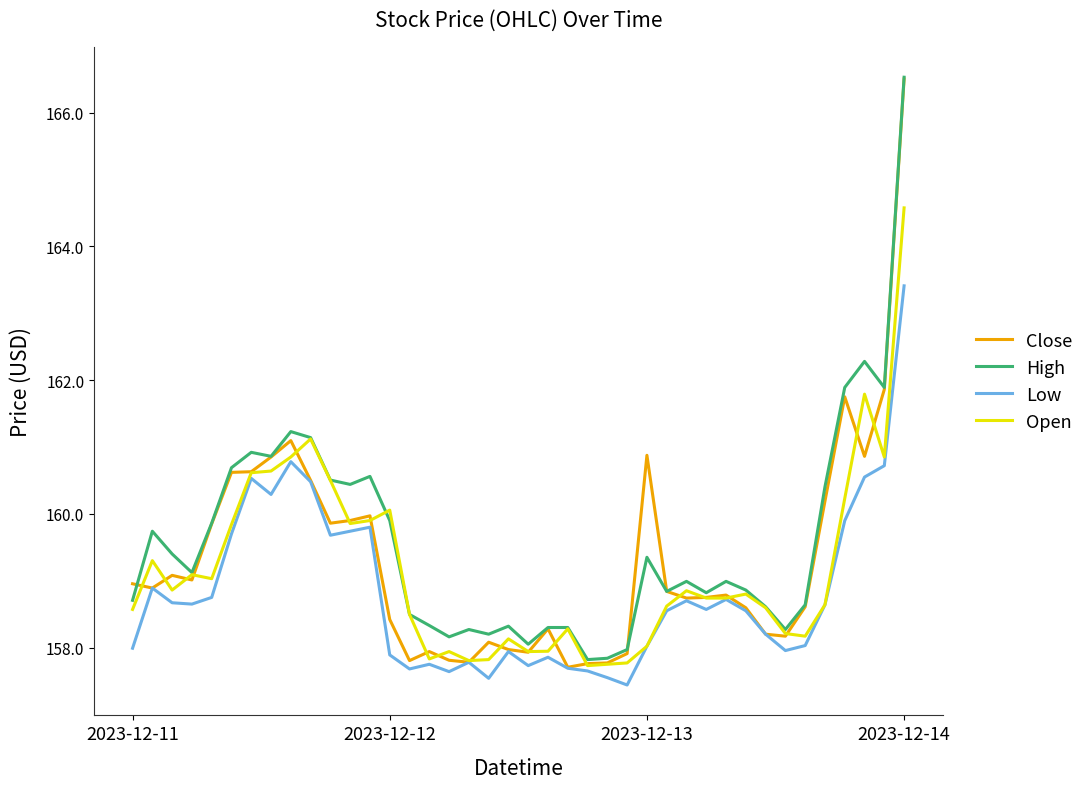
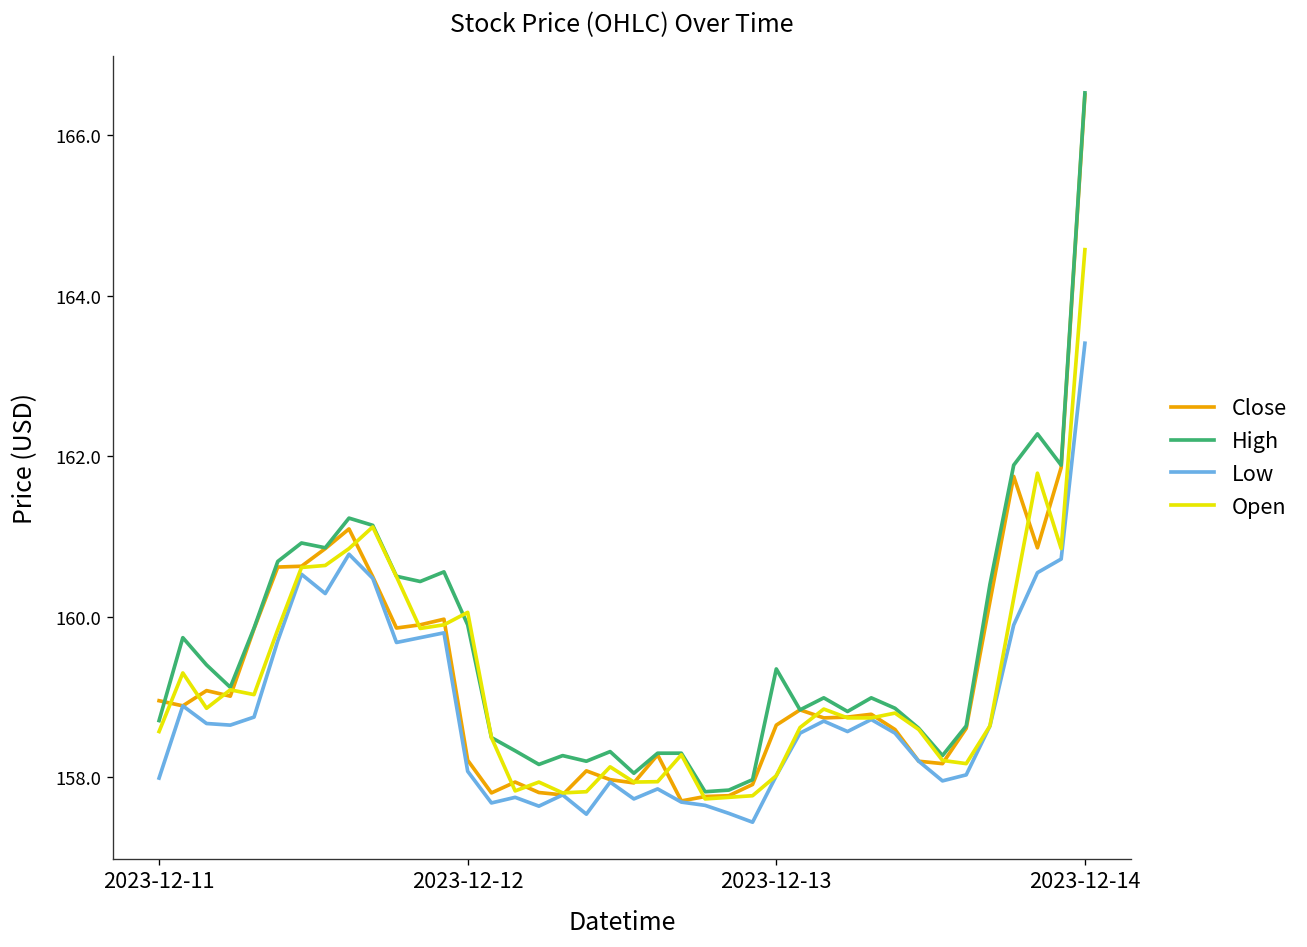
  {
    "Close": {
      "2023-12-11": 159.0,
-     "2023-12-12": 158.4,
-     "2023-12-13": 160.9
+     "2023-12-12": 158.2,
+     "2023-12-13": 158.6
    },
    "High": {
      "2023-12-11": 158.7,
      "2023-12-12": 159.9,
      "2023-12-13": 159.4
    },
    "Low": {
      "2023-12-11": 158.0,
-     "2023-12-12": 157.9,
+     "2023-12-12": 158.1,
      "2023-12-14": 163.4
    },
    "Open": {
      "2023-12-11": 158.6,
      "2023-12-12": 160.1,
      "2023-12-14": 164.6
    }
  }
